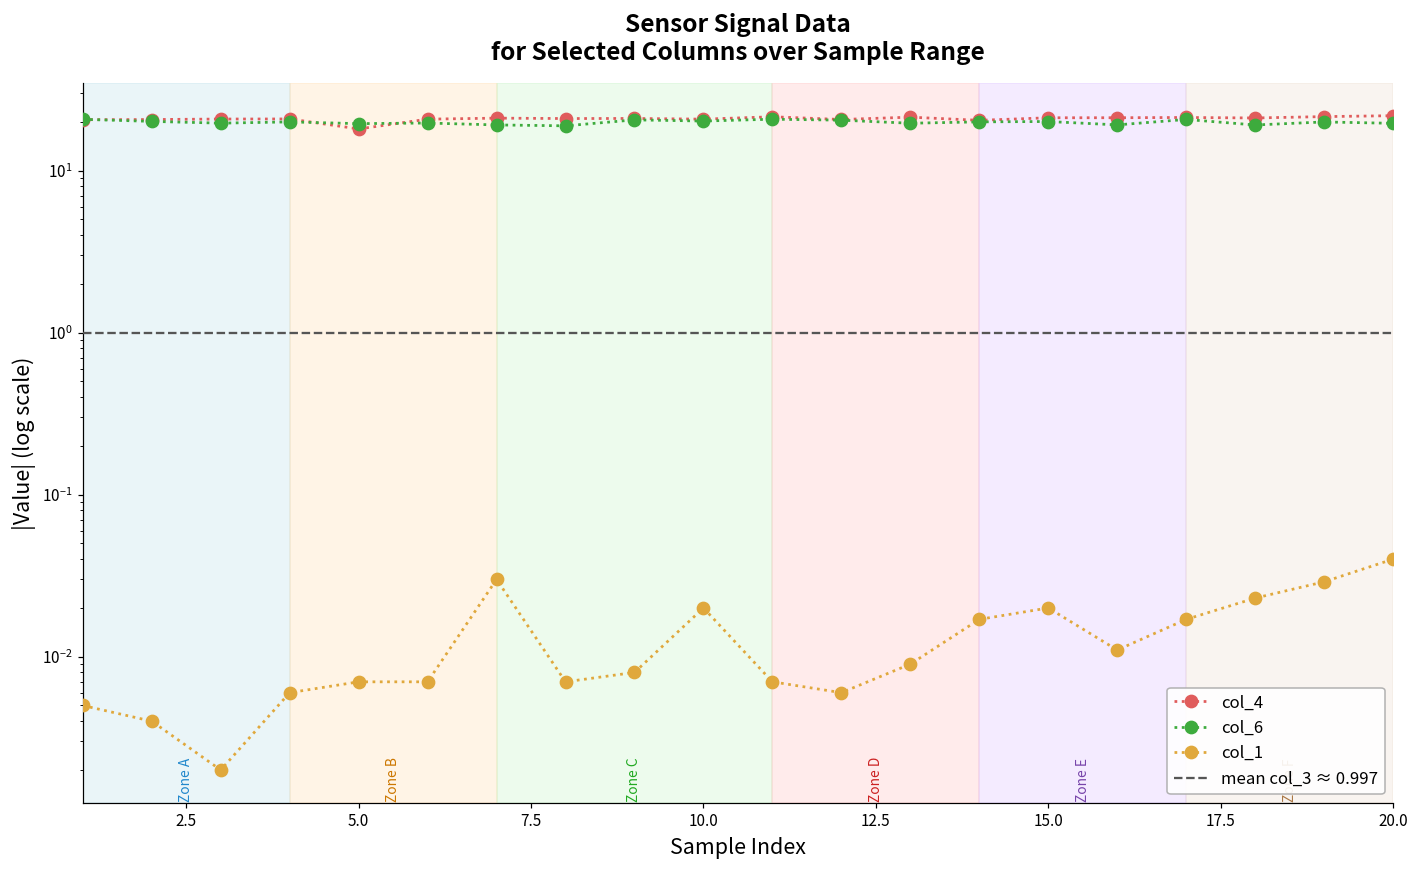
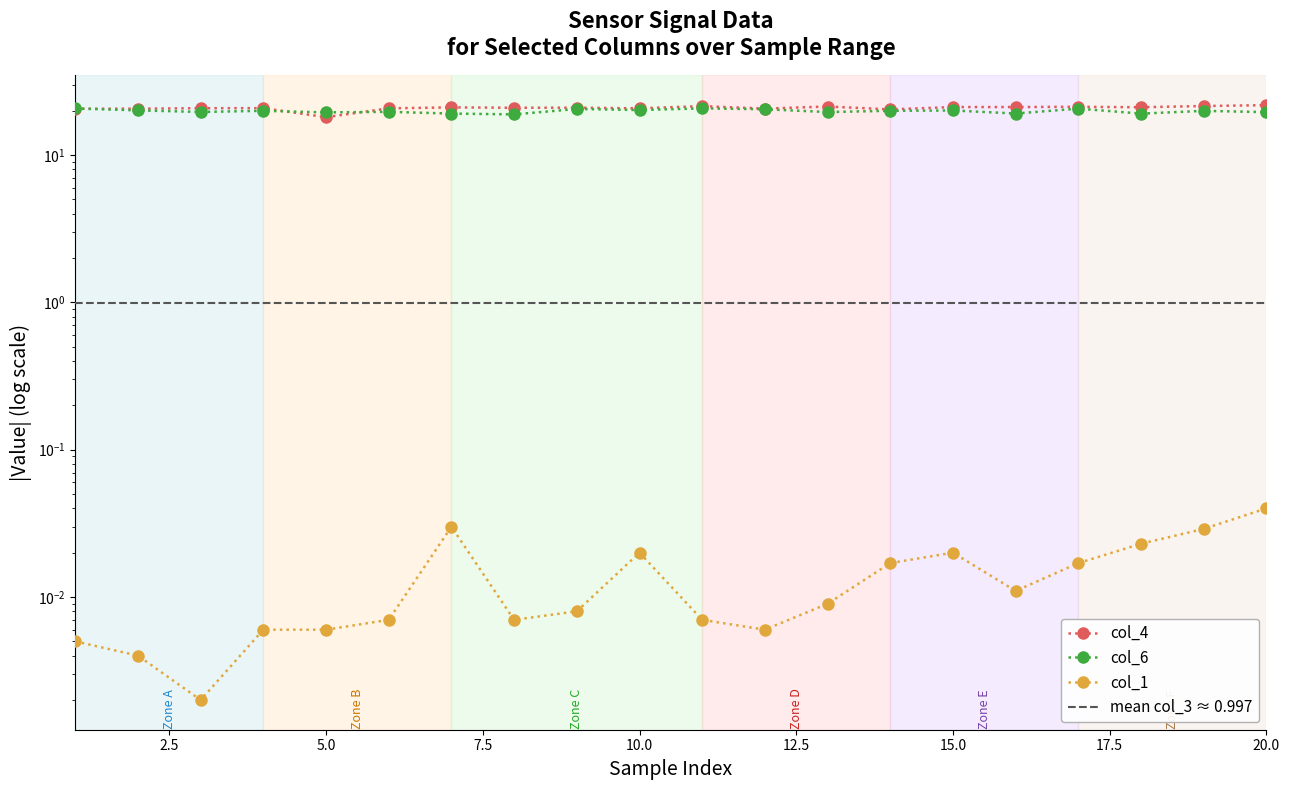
  {
    "col_4": {
      "5.0": 18,
      "15.0": 21,
      "20.0": 22
    },
    "col_6": {
      "5.0": 19,
      "15.0": 20,
      "20.0": 20
    },
    "col_1": {
-     "5.0": 0.007,
+     "5.0": 0.006,
      "10.0": 0.020,
      "15.0": 0.020,
      "20.0": 0.040
    }
  }
